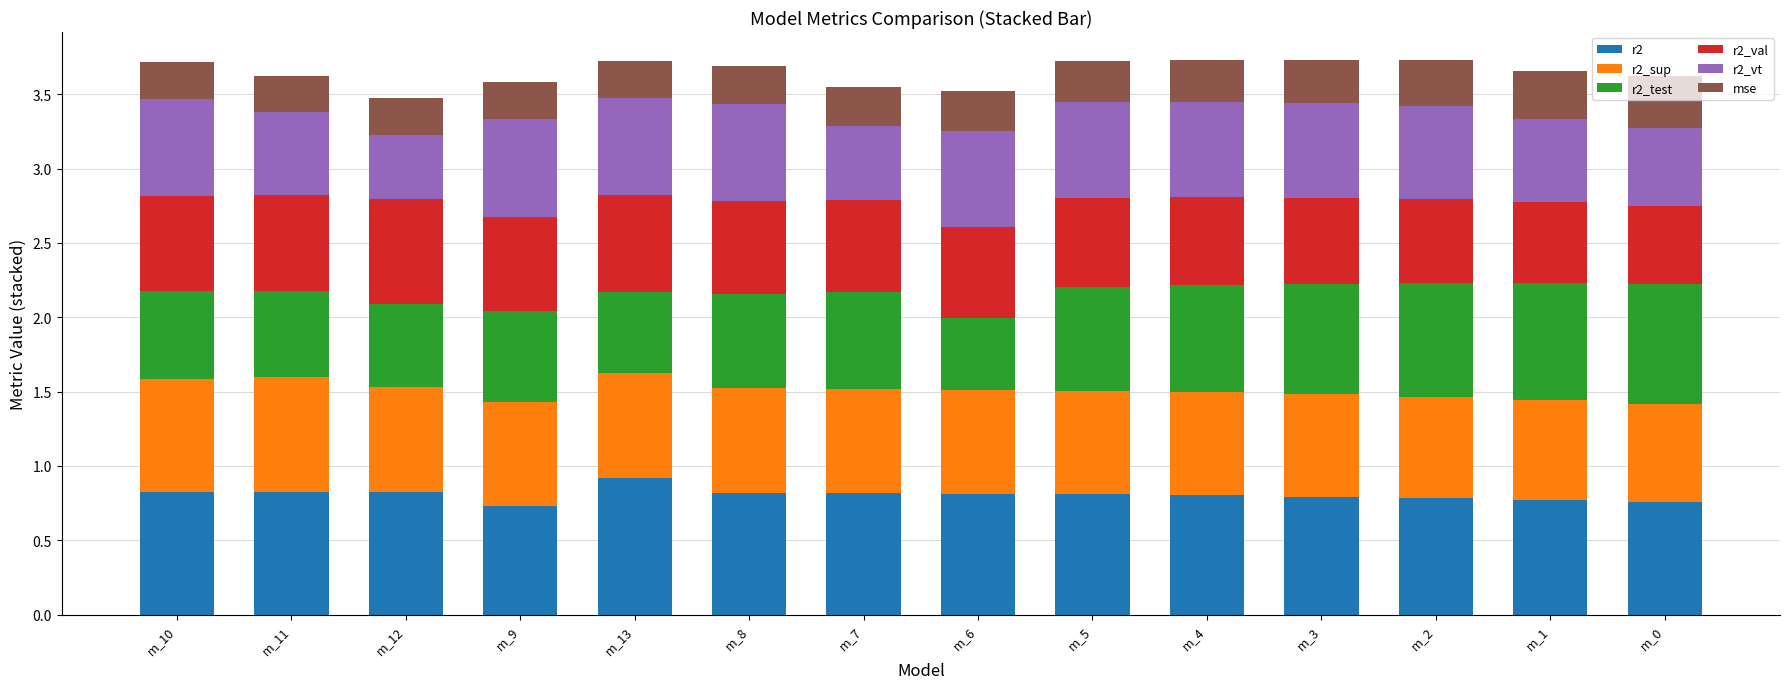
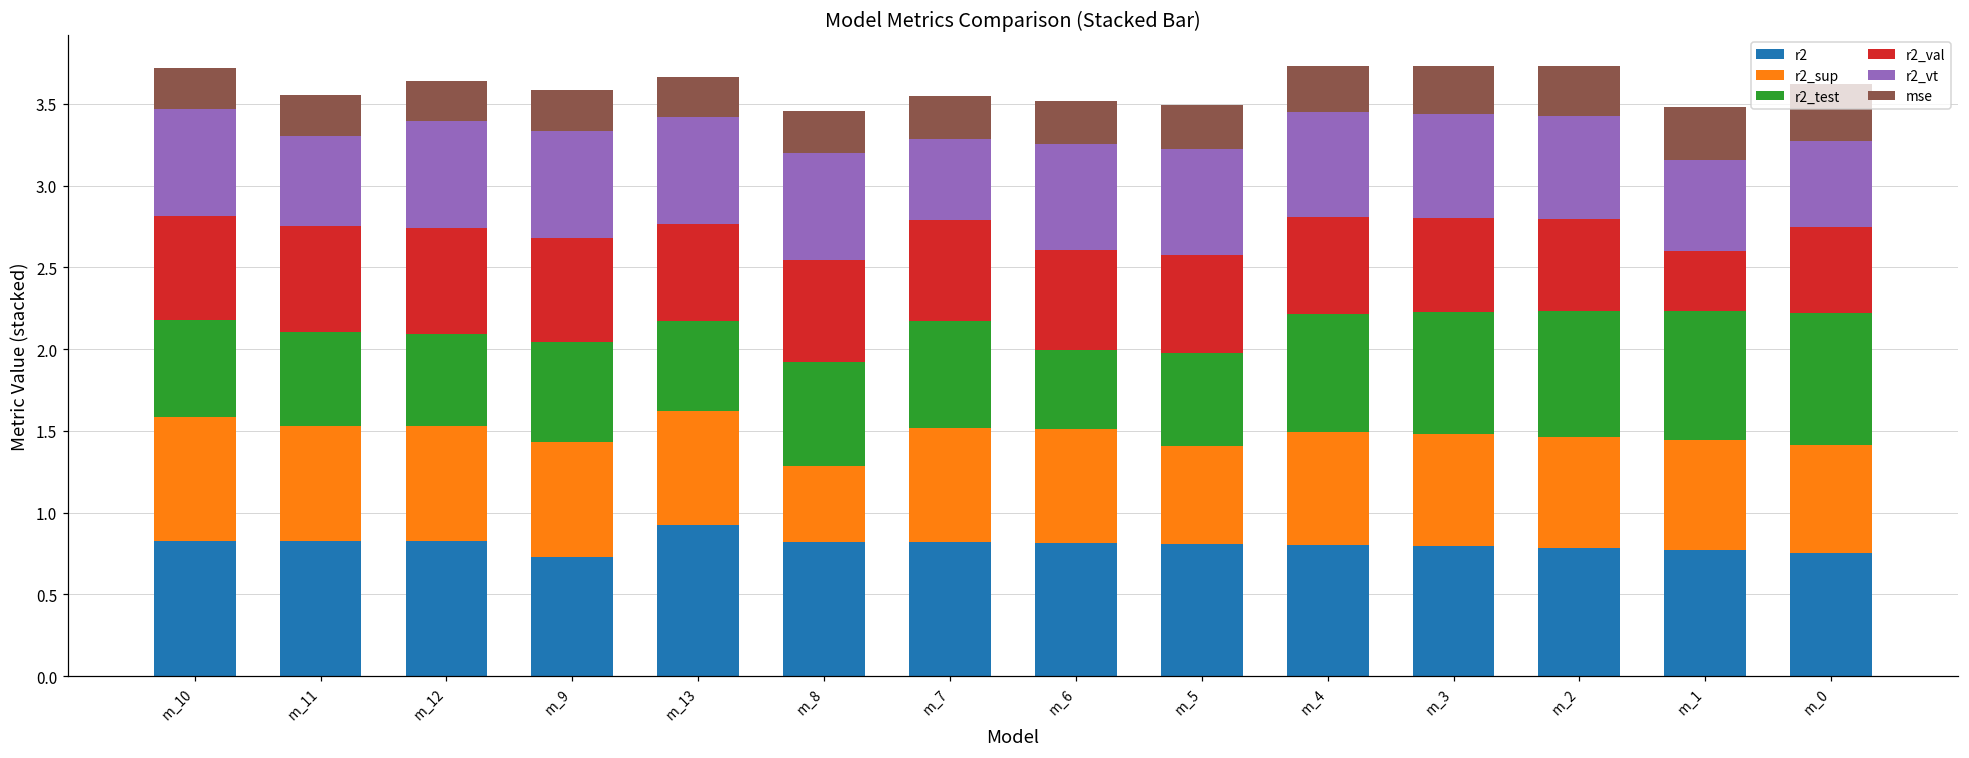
  {
    "r2": {
      "m_10": 0.82,
      "m_11": 0.83,
      "m_12": 0.83,
      "m_9": 0.73,
      "m_13": 0.92,
      "m_8": 0.82,
      "m_7": 0.82,
      "m_6": 0.81,
      "m_5": 0.81,
      "m_4": 0.80,
      "m_3": 0.79,
      "m_2": 0.78,
      "m_1": 0.77,
      "m_0": 0.76
    },
    "r2_sup": {
      "m_10": 0.76,
-     "m_11": 0.78,
+     "m_11": 0.70,
      "m_12": 0.70,
      "m_9": 0.70,
      "m_13": 0.70,
-     "m_8": 0.70,
+     "m_8": 0.47,
      "m_7": 0.70,
      "m_6": 0.70,
-     "m_5": 0.70,
+     "m_5": 0.60,
      "m_4": 0.69,
      "m_3": 0.69,
      "m_2": 0.68,
      "m_1": 0.67,
      "m_0": 0.66
    },
    "r2_test": {
      "m_10": 0.60,
      "m_11": 0.58,
      "m_12": 0.56,
      "m_9": 0.61,
      "m_13": 0.55,
      "m_8": 0.63,
      "m_7": 0.65,
      "m_6": 0.48,
-     "m_5": 0.70,
+     "m_5": 0.57,
      "m_4": 0.72,
      "m_3": 0.75,
      "m_2": 0.77,
      "m_1": 0.79,
      "m_0": 0.81
    },
    "r2_val": {
      "m_10": 0.64,
      "m_11": 0.64,
-     "m_12": 0.70,
+     "m_12": 0.65,
      "m_9": 0.63,
-     "m_13": 0.65,
+     "m_13": 0.59,
      "m_8": 0.63,
      "m_7": 0.62,
      "m_6": 0.61,
      "m_5": 0.60,
      "m_4": 0.59,
      "m_3": 0.58,
      "m_2": 0.56,
-     "m_1": 0.54,
+     "m_1": 0.37,
      "m_0": 0.52
    },
    "r2_vt": {
      "m_10": 0.65,
      "m_11": 0.56,
-     "m_12": 0.44,
+     "m_12": 0.66,
      "m_9": 0.65,
      "m_13": 0.66,
      "m_8": 0.65,
      "m_7": 0.50,
      "m_6": 0.65,
      "m_5": 0.65,
      "m_4": 0.64,
      "m_3": 0.64,
      "m_2": 0.63,
      "m_1": 0.56,
      "m_0": 0.53
    },
    "mse": {
      "m_10": 0.25,
      "m_11": 0.25,
      "m_12": 0.25,
      "m_9": 0.25,
      "m_13": 0.24,
      "m_8": 0.26,
      "m_7": 0.26,
      "m_6": 0.27,
      "m_5": 0.27,
      "m_4": 0.28,
      "m_3": 0.29,
      "m_2": 0.31,
      "m_1": 0.33
    }
  }
